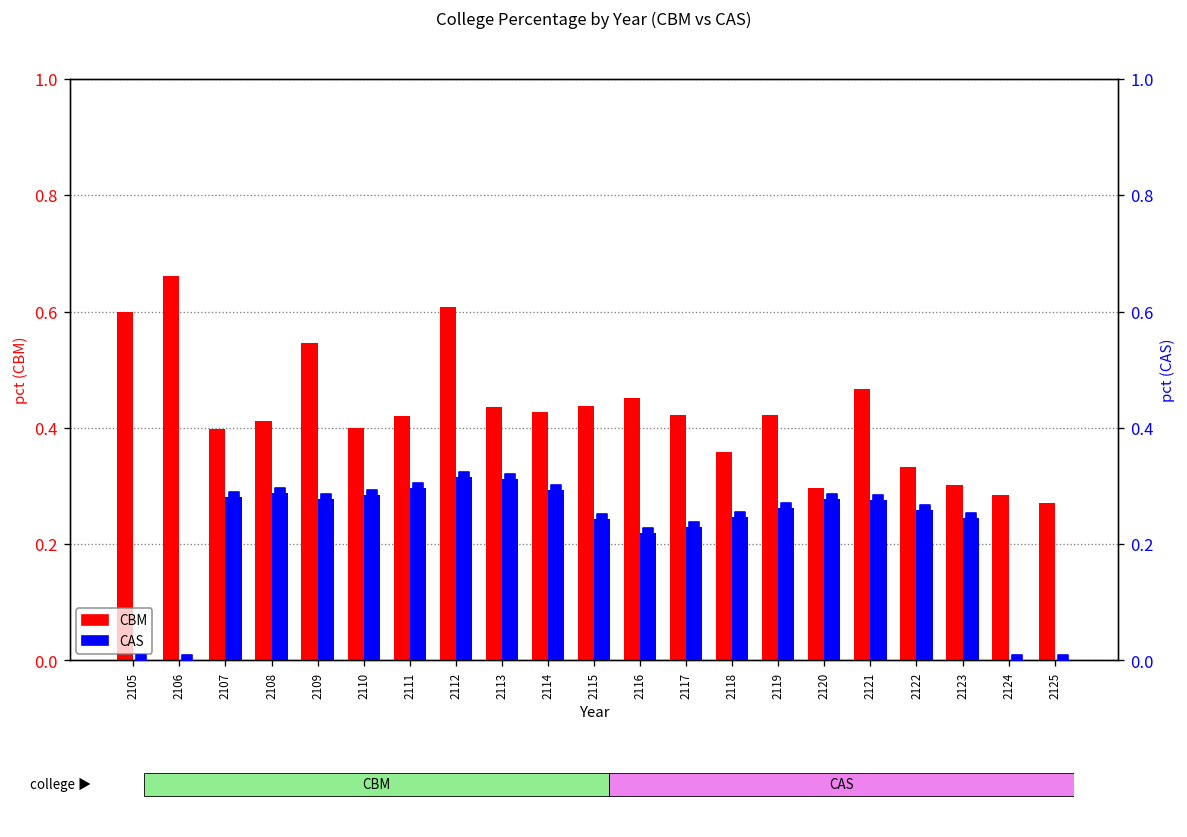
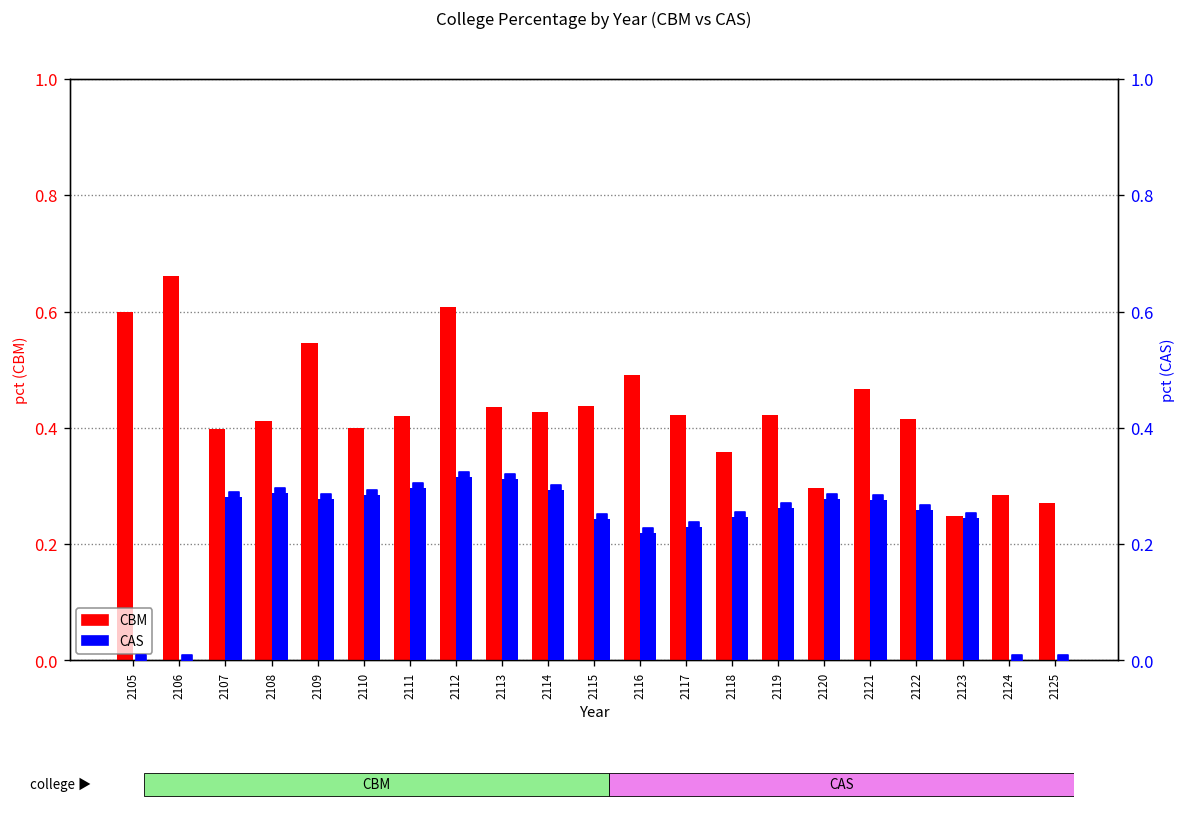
  {
    "CBM": {
      "2105": 0.60,
      "2106": 0.66,
      "2107": 0.40,
      "2108": 0.41,
      "2109": 0.55,
      "2110": 0.40,
      "2111": 0.42,
      "2112": 0.61,
      "2113": 0.43,
      "2114": 0.43,
      "2115": 0.44,
-     "2116": 0.45,
+     "2116": 0.49,
      "2117": 0.42,
      "2118": 0.36,
      "2119": 0.42,
      "2120": 0.30,
      "2121": 0.47,
-     "2122": 0.33,
-     "2123": 0.30,
+     "2122": 0.41,
+     "2123": 0.25,
      "2124": 0.28,
      "2125": 0.27
    }
  }
